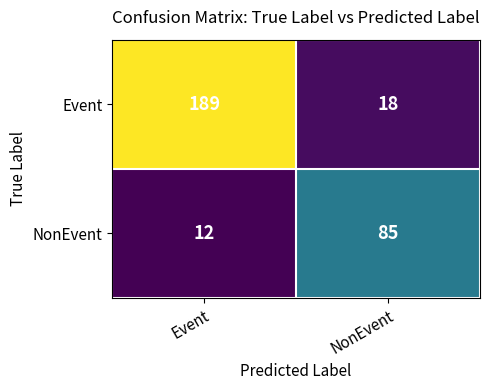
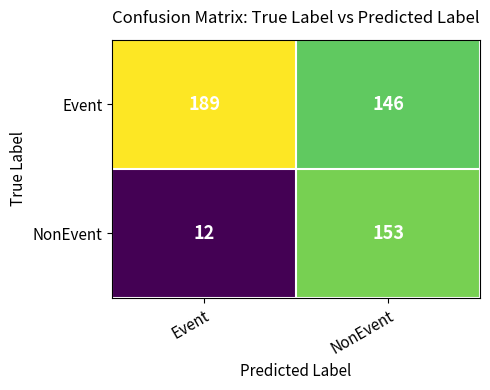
  {
    "Event": {
      "Event": 189,
-     "NonEvent": 18
+     "NonEvent": 146
    },
    "NonEvent": {
      "Event": 12,
-     "NonEvent": 85
+     "NonEvent": 153
    }
  }
